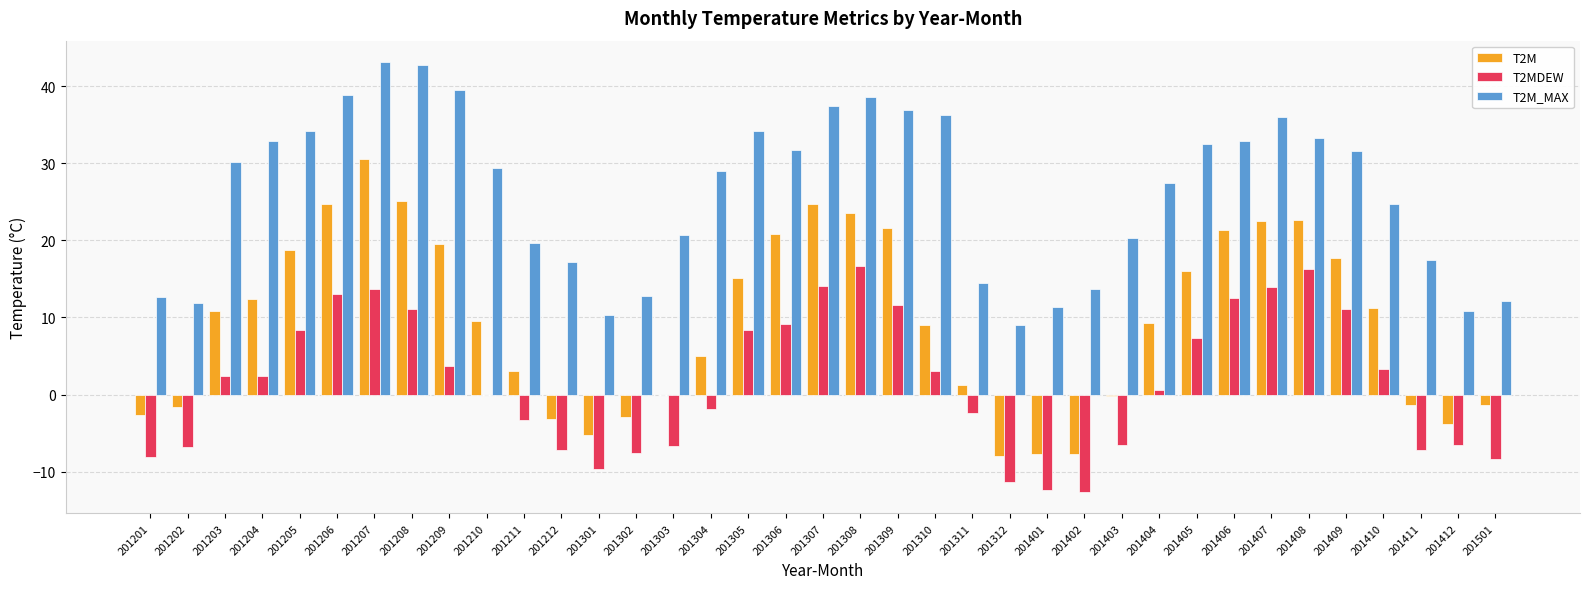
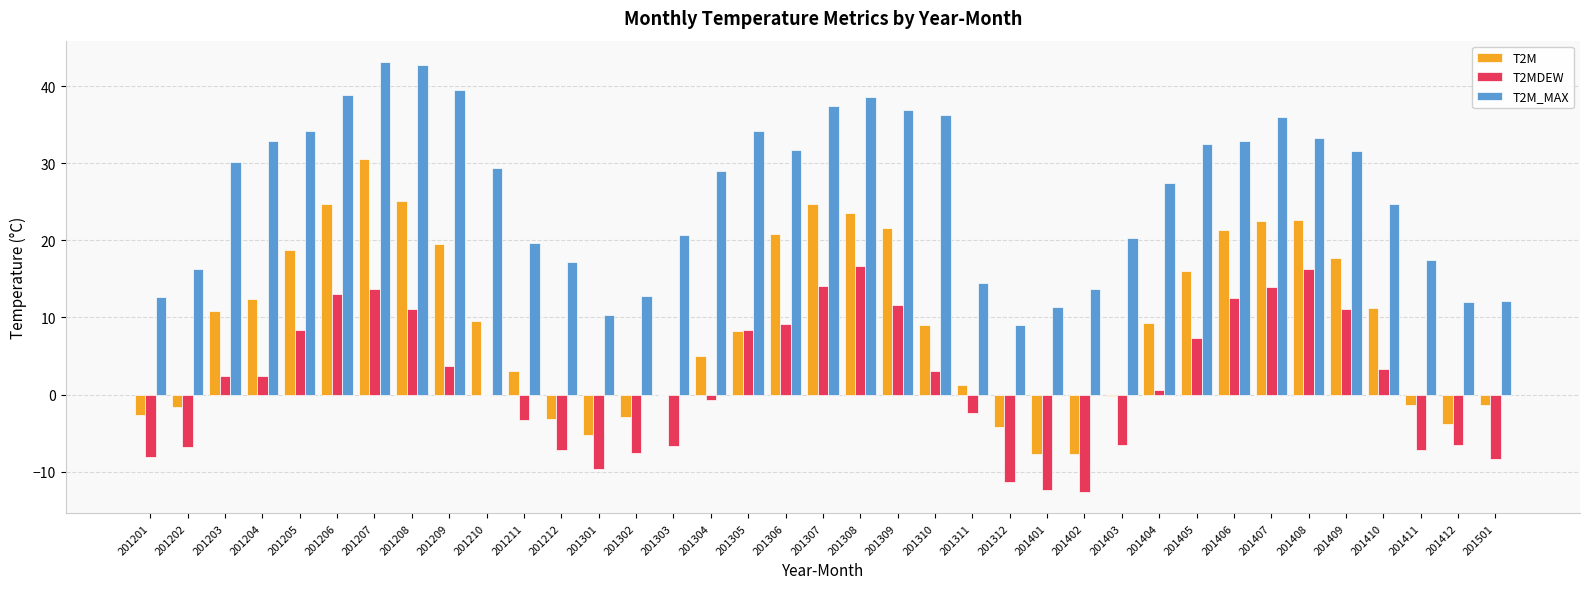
  {
    "T2M": {
      "201201": -3,
      "201202": -2,
      "201203": 11,
      "201204": 12,
      "201205": 19,
      "201206": 25,
      "201207": 31,
      "201208": 25,
      "201209": 20,
      "201210": 10,
      "201211": 3,
      "201212": -3,
      "201301": -5,
      "201302": -3,
      "201304": 5,
-     "201305": 15,
+     "201305": 8,
      "201306": 21,
      "201307": 25,
      "201308": 24,
      "201309": 22,
      "201310": 9,
      "201311": 1,
-     "201312": -8,
+     "201312": -4,
      "201401": -8,
      "201402": -8,
      "201404": 9,
      "201405": 16,
      "201406": 21,
      "201407": 23,
      "201408": 23,
      "201409": 18,
      "201410": 11,
      "201411": -1,
      "201412": -4,
      "201501": -1
    },
    "T2MDEW": {
      "201201": -8,
      "201202": -7,
      "201203": 2,
      "201204": 2,
      "201205": 8,
      "201206": 13,
      "201207": 14,
      "201208": 11,
      "201209": 4,
      "201211": -3,
      "201212": -7,
      "201301": -10,
      "201302": -8,
      "201303": -7,
-     "201304": -2,
+     "201304": -1,
      "201305": 8,
      "201306": 9,
      "201307": 14,
      "201308": 17,
      "201309": 12,
      "201310": 3,
      "201311": -2,
      "201312": -11,
      "201401": -12,
      "201402": -13,
      "201403": -7,
      "201404": 1,
      "201405": 7,
      "201406": 13,
      "201407": 14,
      "201408": 16,
      "201409": 11,
      "201410": 3,
      "201411": -7,
      "201412": -7,
      "201501": -8
    },
    "T2M_MAX": {
      "201201": 13,
-     "201202": 12,
+     "201202": 16,
      "201203": 30,
      "201204": 33,
      "201205": 34,
      "201206": 39,
      "201207": 43,
      "201208": 43,
      "201209": 40,
      "201210": 29,
      "201211": 20,
      "201212": 17,
      "201301": 10,
      "201302": 13,
      "201303": 21,
      "201304": 29,
      "201305": 34,
      "201306": 32,
      "201307": 37,
      "201308": 39,
      "201309": 37,
      "201310": 36,
      "201311": 15,
      "201312": 9,
      "201401": 11,
      "201402": 14,
      "201403": 20,
      "201404": 28,
      "201405": 33,
      "201406": 33,
      "201407": 36,
      "201408": 33,
      "201409": 32,
      "201410": 25,
      "201411": 17,
-     "201412": 11,
+     "201412": 12,
      "201501": 12
    }
  }
